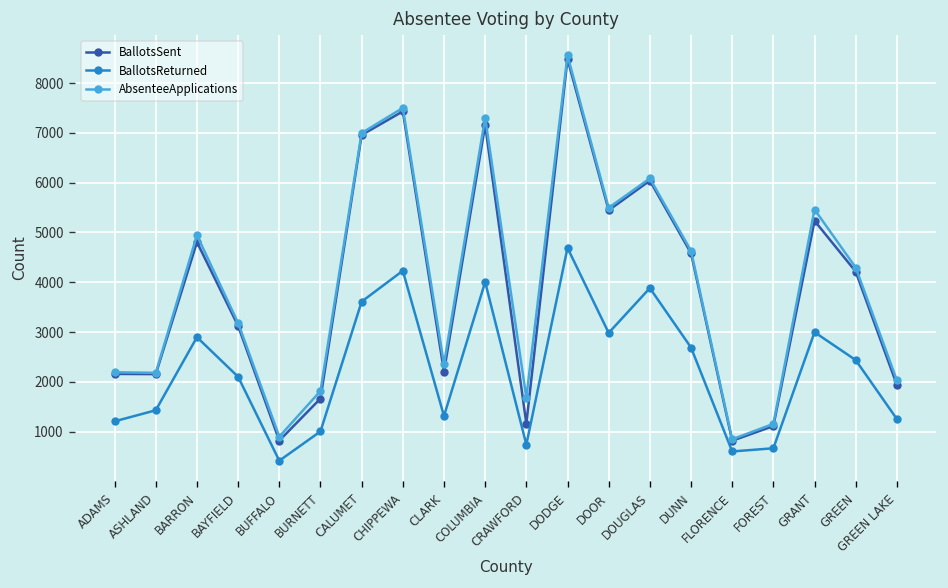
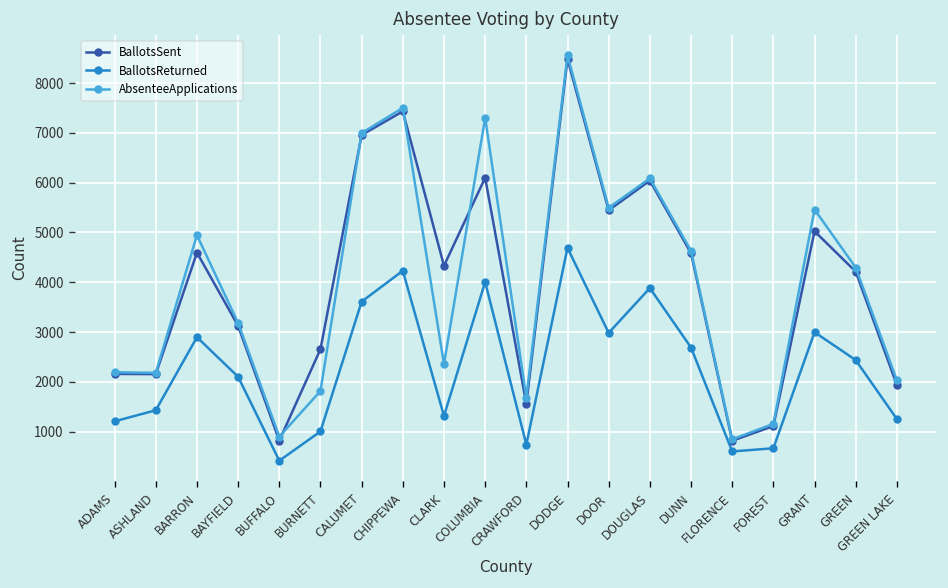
  {
    "BallotsSent": {
-     "BARRON": 4800,
+     "BARRON": 4600,
      "BUFFALO": 800,
-     "BURNETT": 1700,
+     "BURNETT": 2700,
      "CHIPPEWA": 7400,
-     "CLARK": 2200,
-     "COLUMBIA": 7200,
-     "CRAWFORD": 1200,
+     "CLARK": 4300,
+     "COLUMBIA": 6100,
+     "CRAWFORD": 1600,
      "DODGE": 8500,
-     "GRANT": 5200,
+     "GRANT": 5000,
      "GREEN": 4200,
      "GREEN LAKE": 1900
    }
  }
